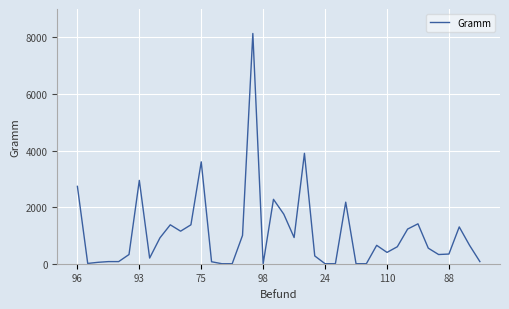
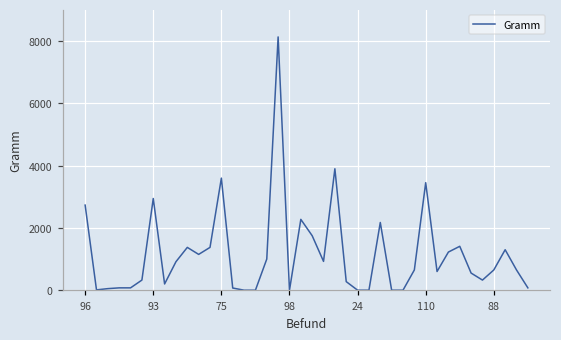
  {
    "96": 2700,
    "93": 2900,
    "75": 3600,
    "98": 0,
    "24": 0,
-   "110": 400,
-   "88": 300
+   "110": 3500,
+   "88": 700
  }
